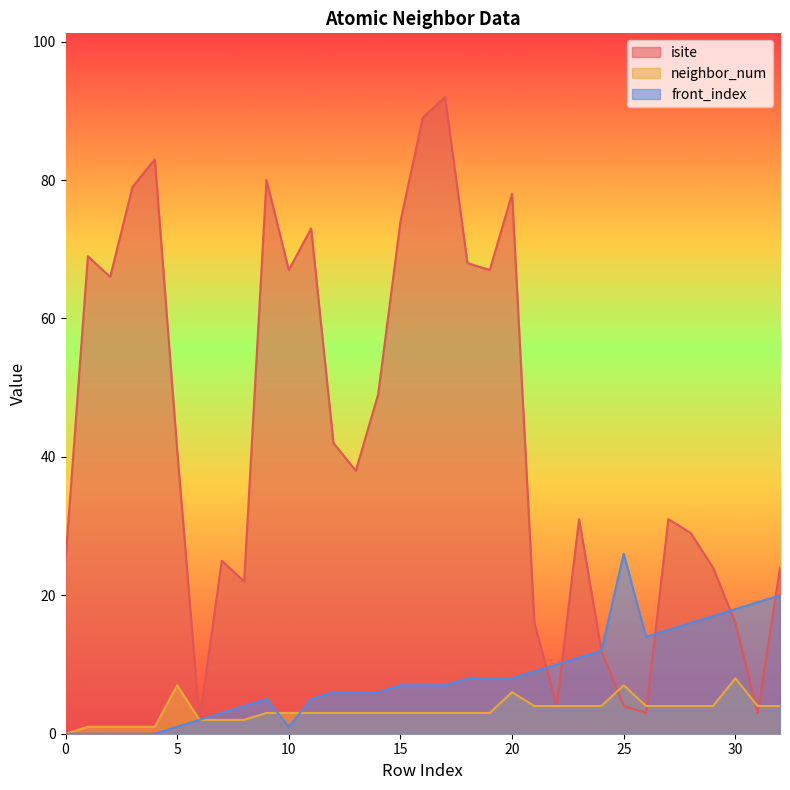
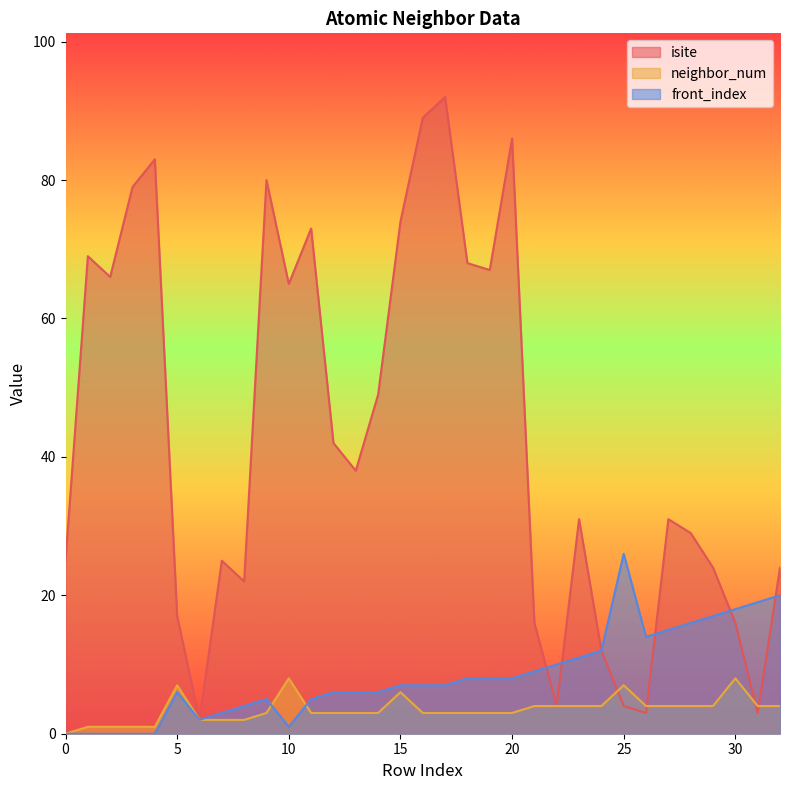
  {
    "isite": {
      "0": 25,
-     "5": 41,
-     "10": 67,
+     "5": 17,
+     "10": 65,
      "15": 74,
-     "20": 78,
+     "20": 86,
      "25": 4,
      "30": 16
    },
    "neighbor_num": {
      "5": 7,
-     "10": 3,
-     "15": 3,
-     "20": 6,
+     "10": 8,
+     "15": 6,
+     "20": 3,
      "25": 7,
      "30": 8
    },
    "front_index": {
-     "5": 1,
+     "5": 6,
      "10": 1,
      "15": 7,
      "20": 8,
      "25": 26,
      "30": 18
    }
  }
